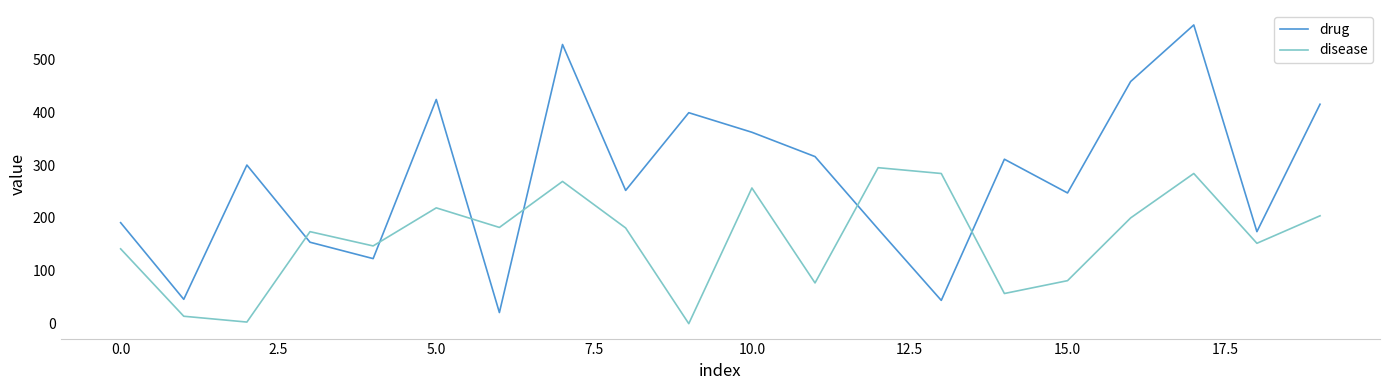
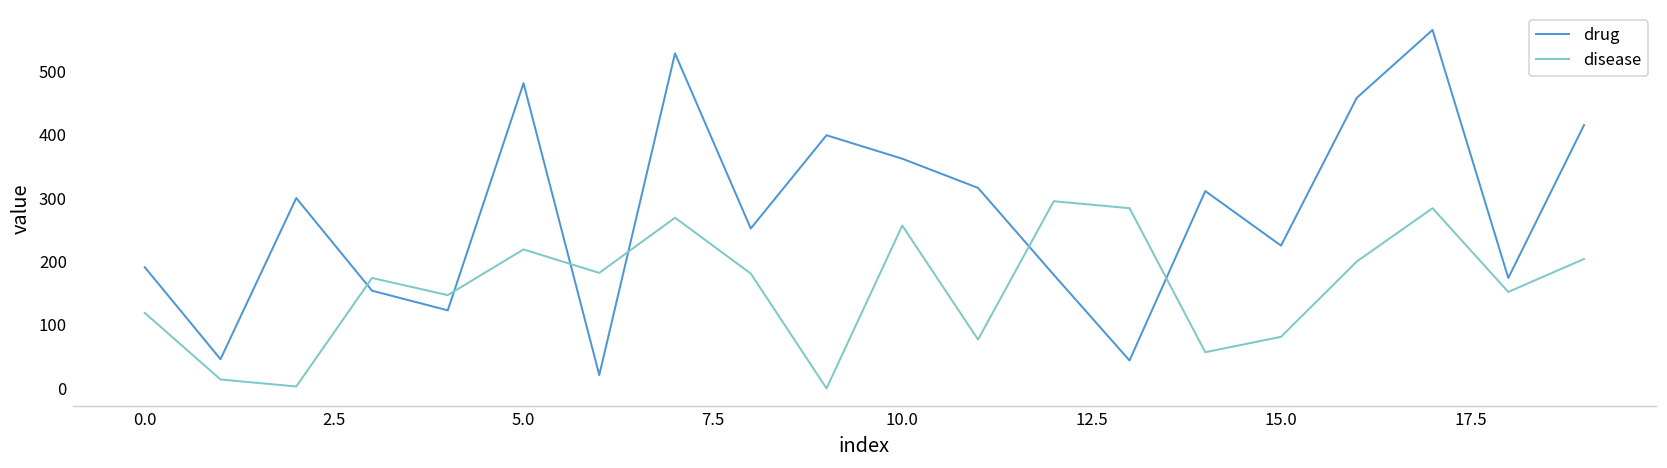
  {
    "drug": {
      "0.0": 190,
-     "5.0": 420,
+     "5.0": 480,
      "10.0": 360,
-     "15.0": 250
+     "15.0": 230
    },
    "disease": {
-     "0.0": 140,
+     "0.0": 120,
      "5.0": 220,
      "10.0": 260,
      "15.0": 80
    }
  }
